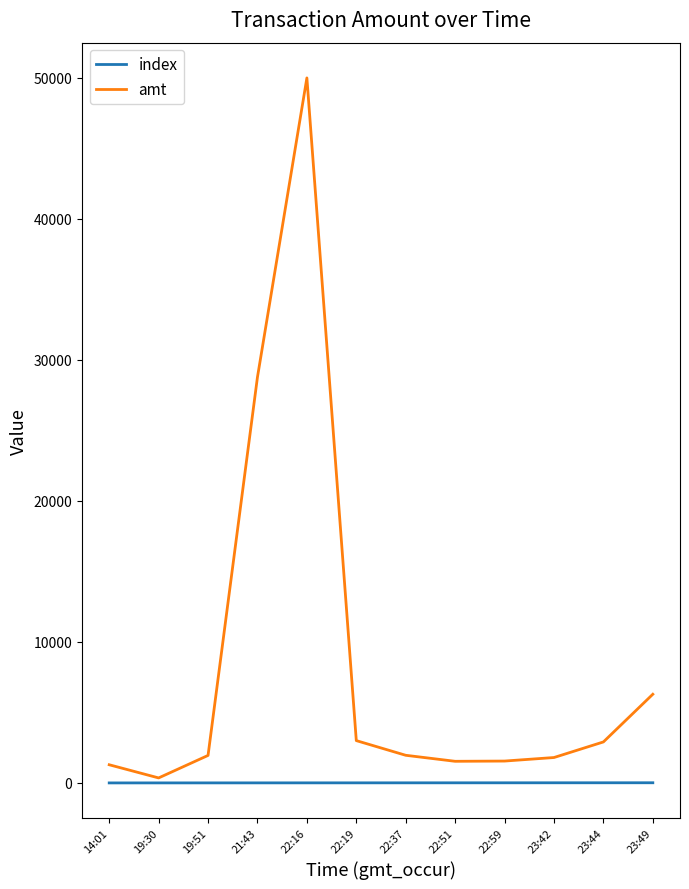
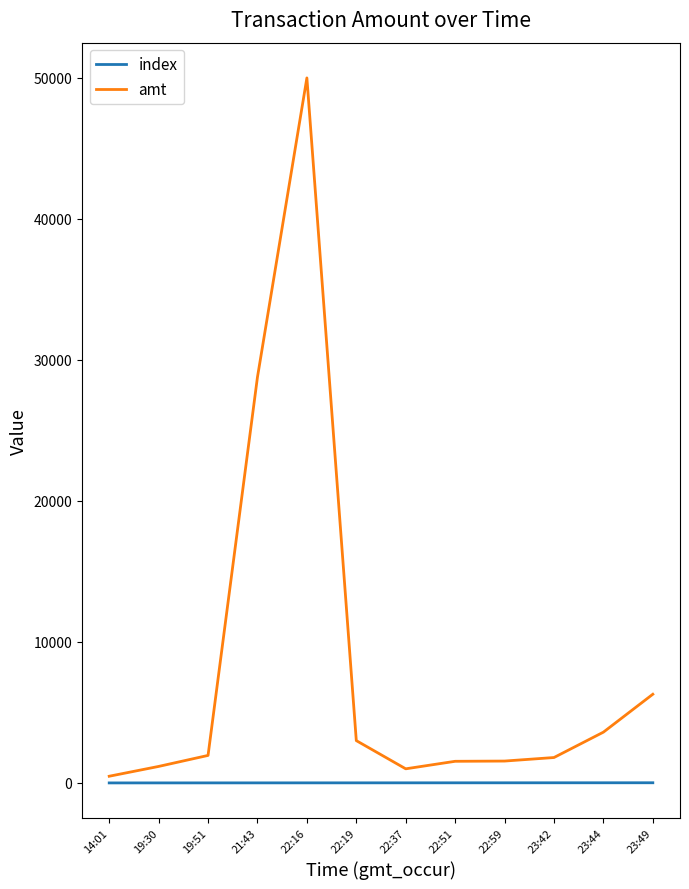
  {
    "index": {
      "14:01": 0,
      "19:30": 0,
      "19:51": 0,
      "21:43": 0,
      "22:16": 0,
      "22:19": 0,
      "22:37": 0,
      "22:51": 0,
      "22:59": 0,
      "23:42": 0,
      "23:44": 0,
      "23:49": 0
    },
    "amt": {
-     "14:01": 1300,
-     "19:30": 400,
+     "14:01": 500,
+     "19:30": 1200,
      "19:51": 2000,
      "21:43": 28800,
      "22:16": 50000,
      "22:19": 3000,
-     "22:37": 2000,
+     "22:37": 1000,
      "22:51": 1500,
      "22:59": 1600,
      "23:42": 1800,
-     "23:44": 2900,
+     "23:44": 3600,
      "23:49": 6300
    }
  }
